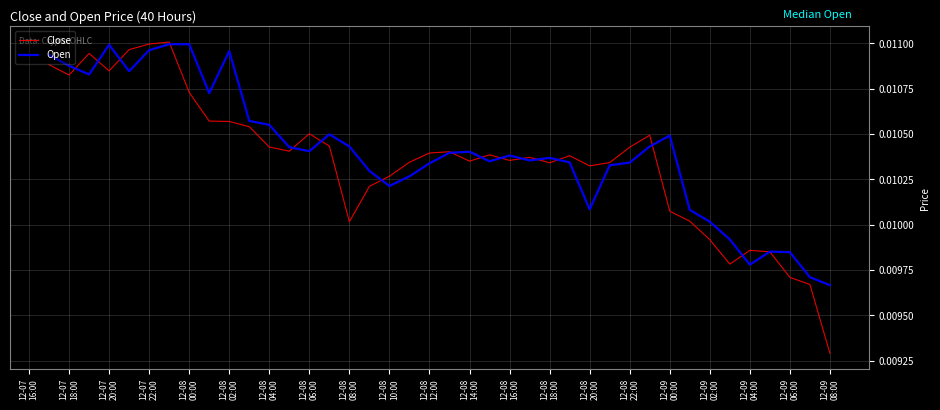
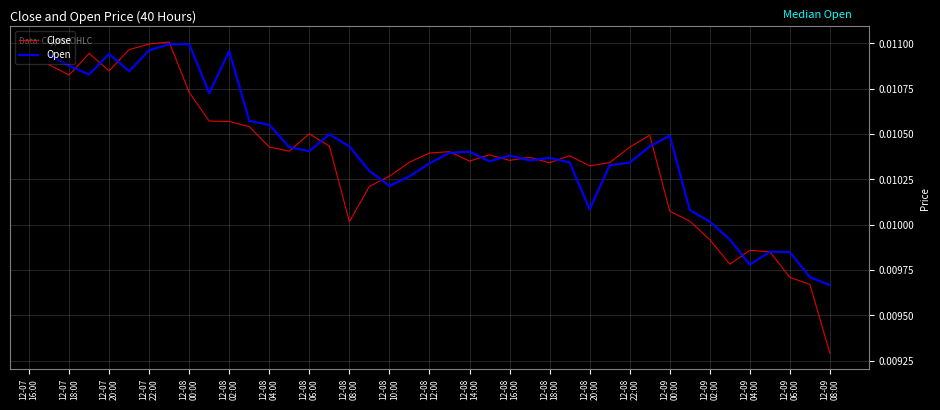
  {
    "Close": {
      "12-07 18:00": 0.01083,
      "12-07 20:00": 0.01085,
      "12-07 22:00": 0.01100,
      "12-08 00:00": 0.01073,
      "12-08 02:00": 0.01057,
      "12-08 04:00": 0.01043,
      "12-08 06:00": 0.01050,
      "12-08 08:00": 0.01002,
      "12-08 10:00": 0.01027,
      "12-08 12:00": 0.01040,
      "12-08 14:00": 0.01035,
      "12-08 16:00": 0.01035,
      "12-08 18:00": 0.01034,
      "12-08 20:00": 0.01032,
      "12-08 22:00": 0.01043,
      "12-09 00:00": 0.01007,
      "12-09 02:00": 0.00992,
      "12-09 04:00": 0.00986,
      "12-09 06:00": 0.00971,
      "12-09 08:00": 0.00929
    },
    "Open": {
      "12-07 18:00": 0.01088,
-     "12-07 20:00": 0.01099,
+     "12-07 20:00": 0.01094,
      "12-07 22:00": 0.01096,
      "12-08 00:00": 0.01100,
      "12-08 02:00": 0.01096,
      "12-08 04:00": 0.01055,
      "12-08 06:00": 0.01041,
      "12-08 08:00": 0.01043,
      "12-08 10:00": 0.01021,
      "12-08 12:00": 0.01034,
      "12-08 14:00": 0.01040,
      "12-08 16:00": 0.01038,
      "12-08 18:00": 0.01037,
      "12-08 20:00": 0.01008,
      "12-08 22:00": 0.01034,
      "12-09 00:00": 0.01049,
      "12-09 02:00": 0.01002,
      "12-09 04:00": 0.00978,
      "12-09 06:00": 0.00985,
      "12-09 08:00": 0.00967
    }
  }
